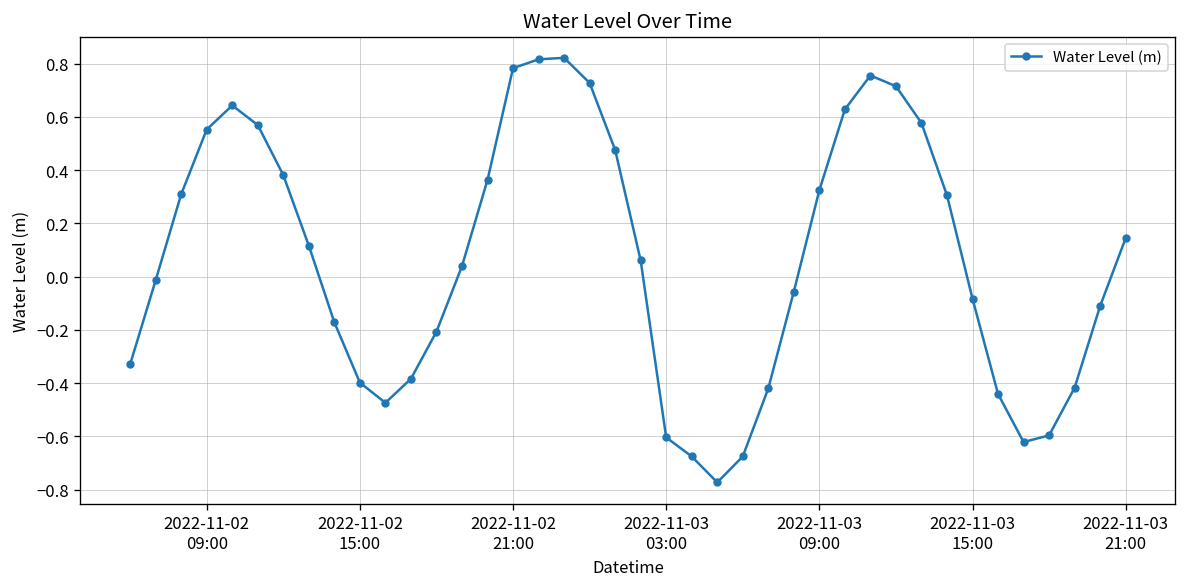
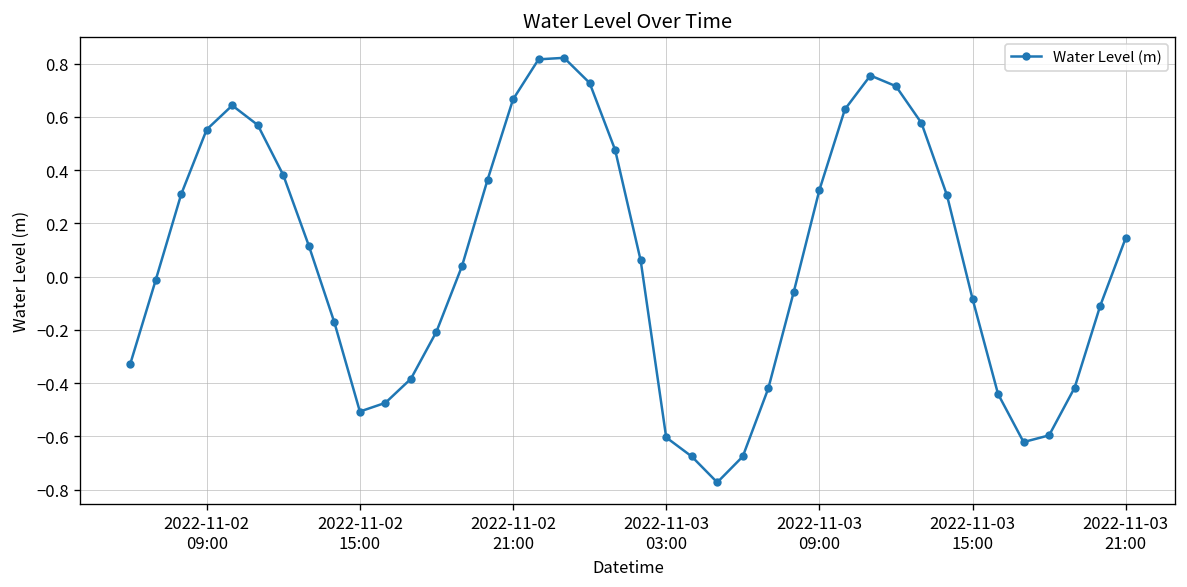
  {
    "2022-11-02 09:00": 0.55,
-   "2022-11-02 15:00": -0.40,
-   "2022-11-02 21:00": 0.78,
+   "2022-11-02 15:00": -0.51,
+   "2022-11-02 21:00": 0.67,
    "2022-11-03 03:00": -0.60,
    "2022-11-03 09:00": 0.32,
    "2022-11-03 15:00": -0.08,
    "2022-11-03 21:00": 0.14
  }
